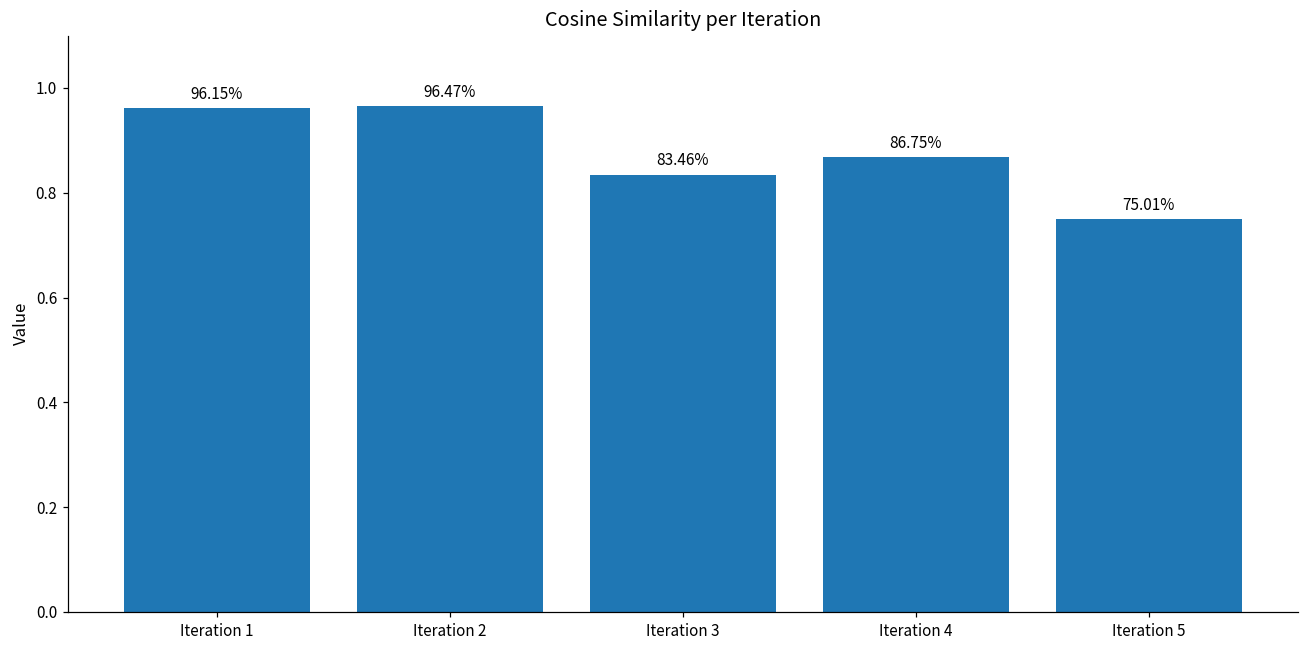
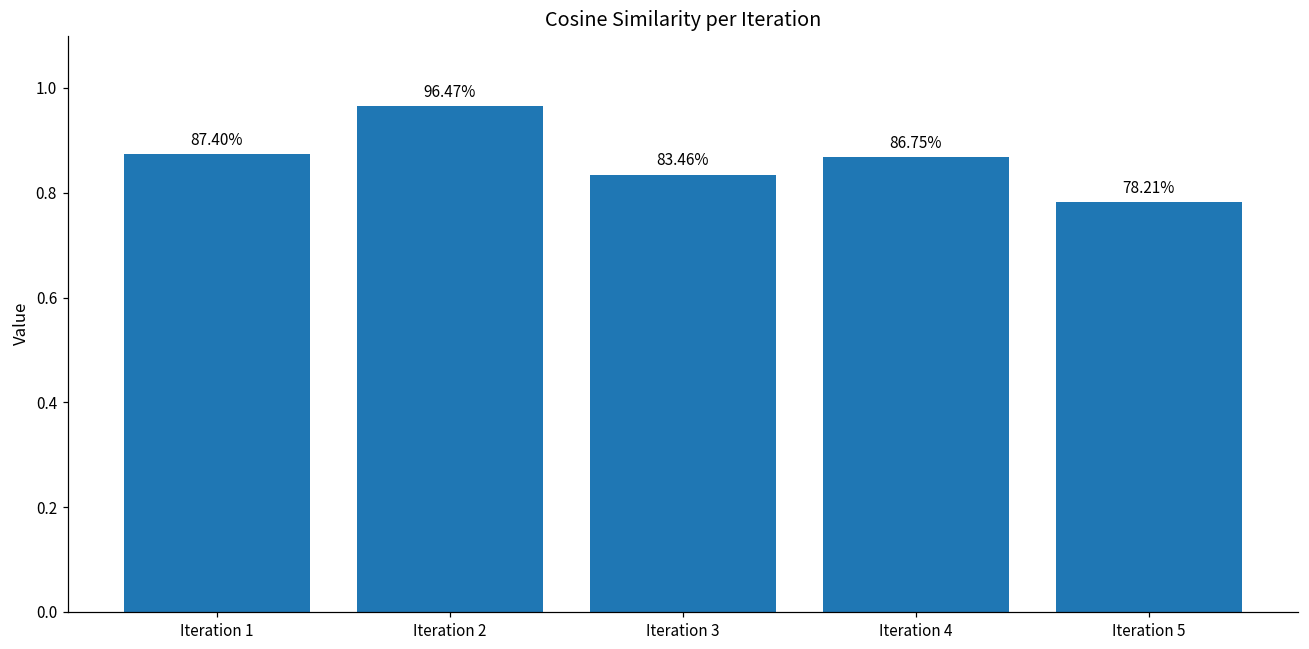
  {
-   "Iteration 1": "96.15%",
+   "Iteration 1": "87.40%",
    "Iteration 2": "96.47%",
    "Iteration 3": "83.46%",
    "Iteration 4": "86.75%",
-   "Iteration 5": "75.01%"
+   "Iteration 5": "78.21%"
  }
